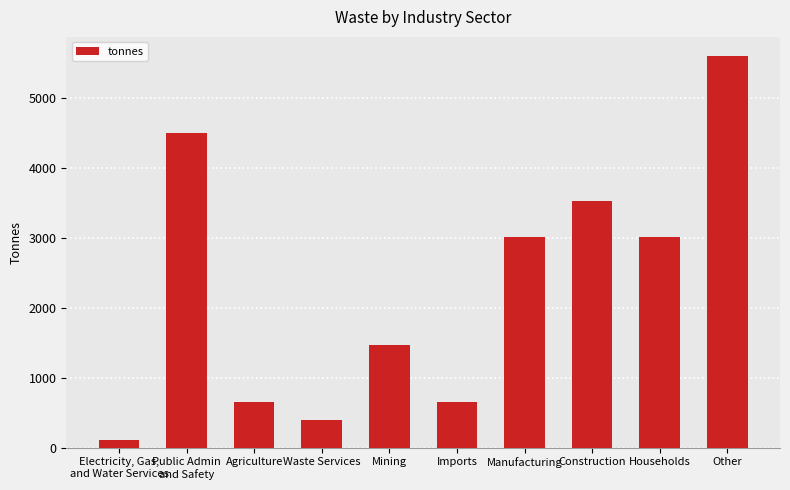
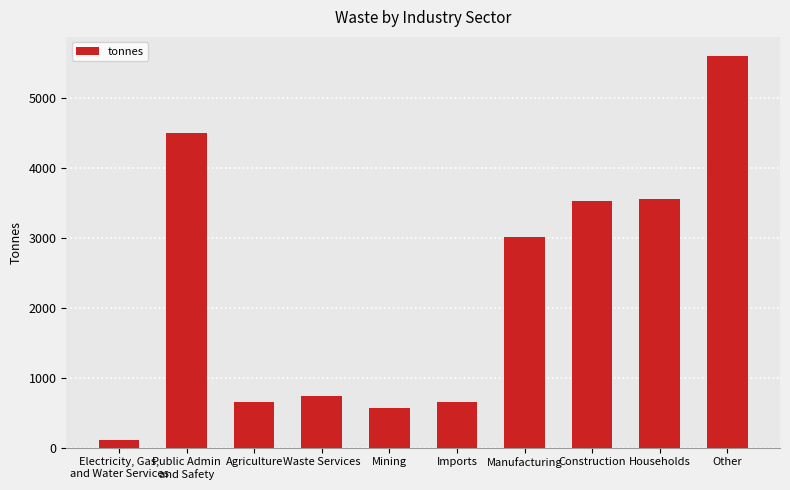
  {
    "Agriculture": 700,
-   "Waste Services": 400,
-   "Mining": 1500,
+   "Waste Services": 700,
+   "Mining": 600,
    "Imports": 700,
    "Manufacturing": 3000,
    "Construction": 3500,
-   "Households": 3000,
+   "Households": 3600,
    "Other": 5600
  }
